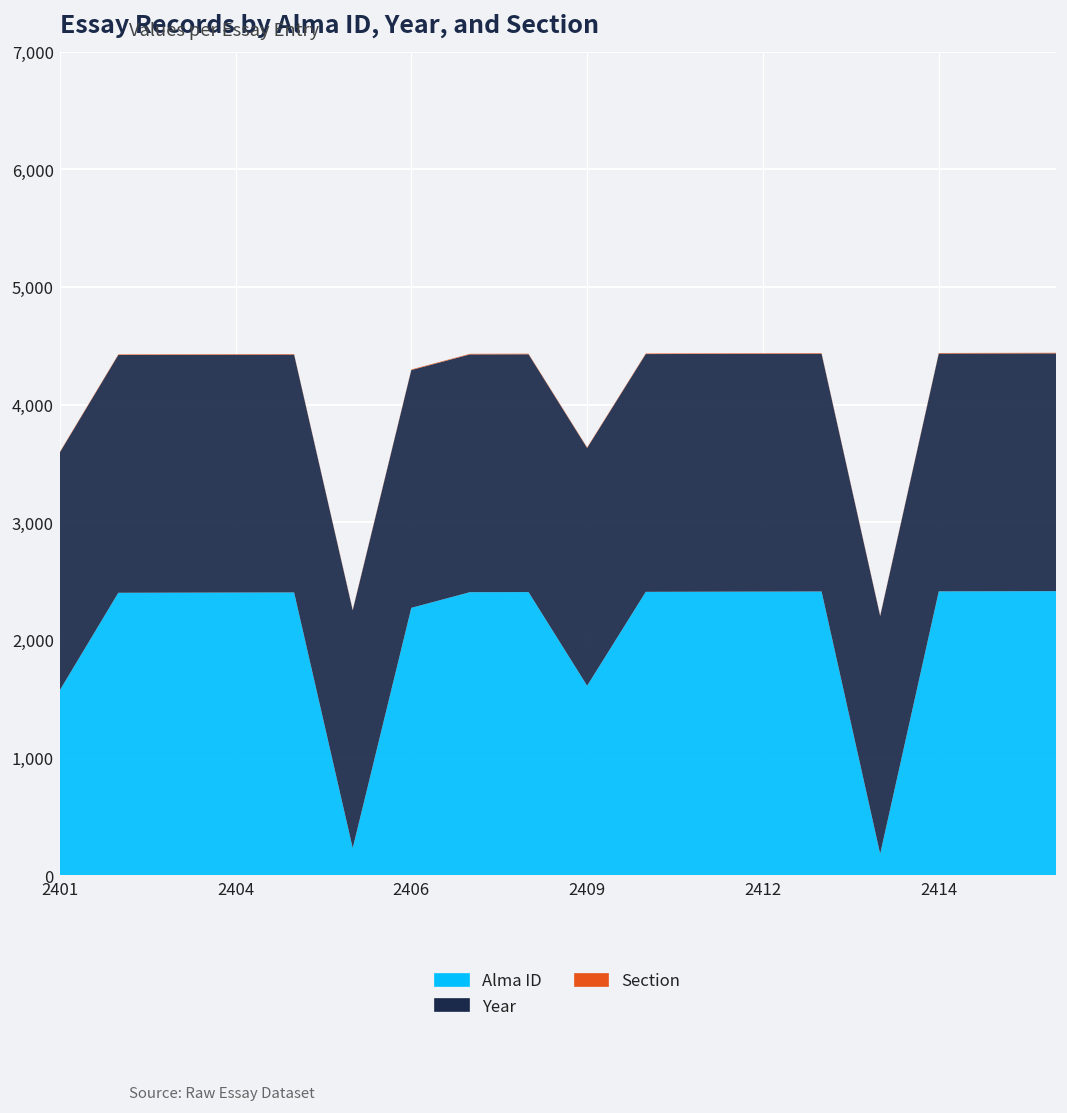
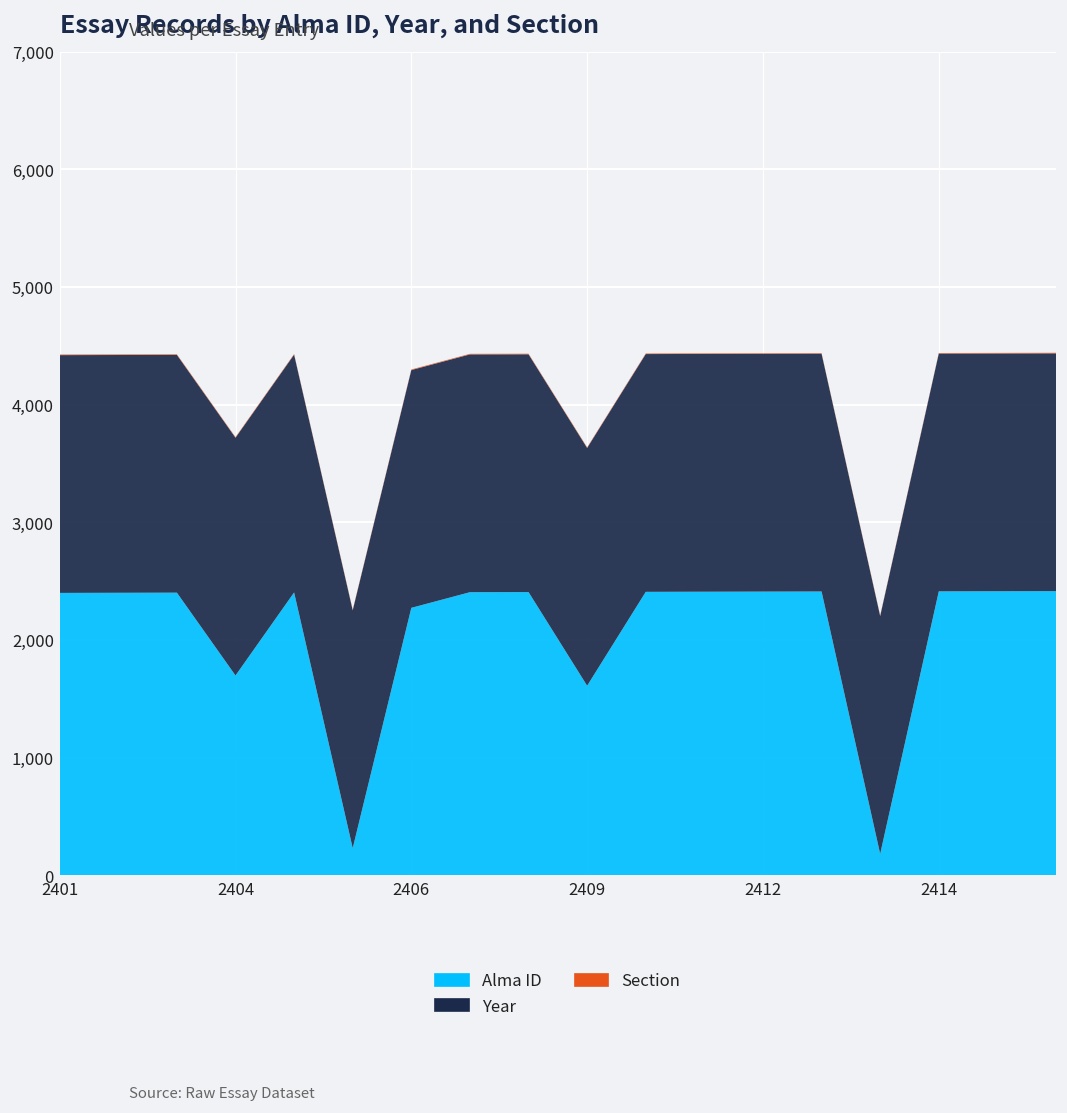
  {
    "Alma ID": {
-     "2401": "1,600",
-     "2404": "2,400",
+     "2401": "2,400",
+     "2404": "1,700",
      "2406": "2,300",
      "2409": "1,600",
      "2412": "2,400",
      "2414": "2,400"
    }
  }
